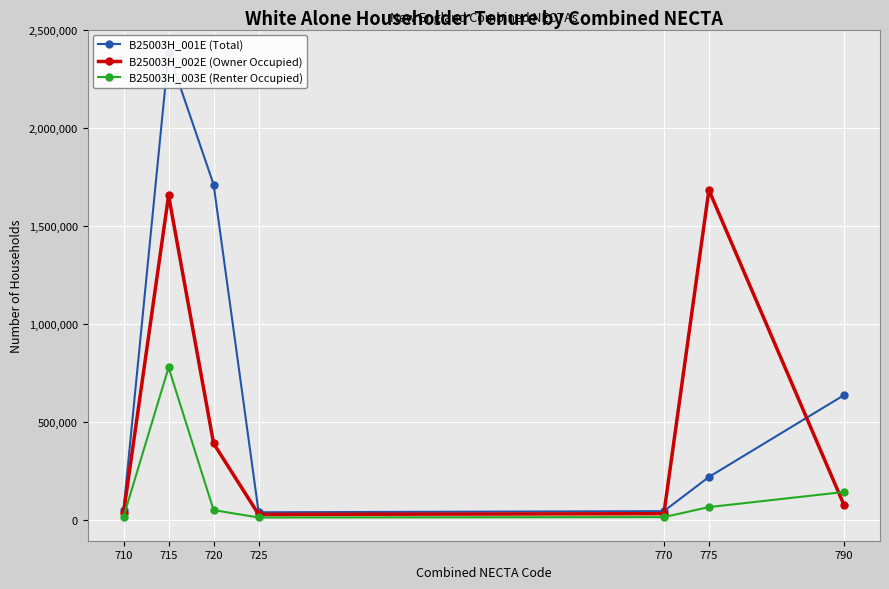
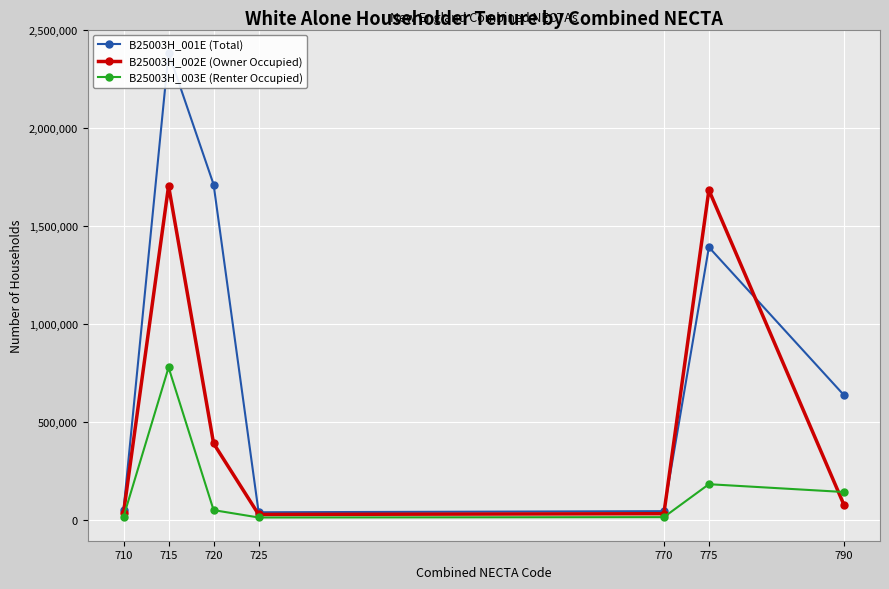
  {
    "B25003H_001E (Total)": {
      "710": "50,000",
      "720": "1,710,000",
-     "775": "220,000",
+     "775": "1,390,000",
      "790": "640,000"
    },
    "B25003H_002E (Owner Occupied)": {
      "710": "40,000",
-     "715": "1,660,000",
+     "715": "1,700,000",
      "720": "390,000",
      "775": "1,680,000",
      "790": "80,000"
    },
    "B25003H_003E (Renter Occupied)": {
      "710": "20,000",
      "715": "780,000",
      "720": "50,000",
      "725": "10,000",
      "770": "10,000",
-     "775": "60,000",
+     "775": "180,000",
      "790": "140,000"
    }
  }
